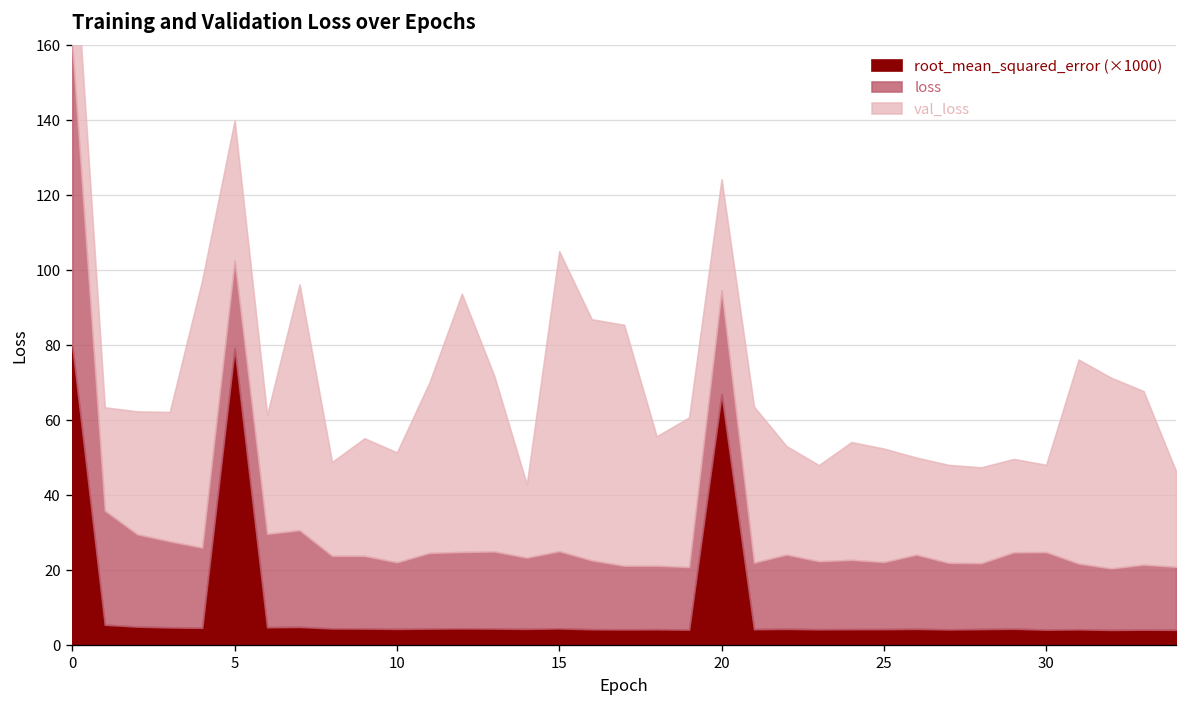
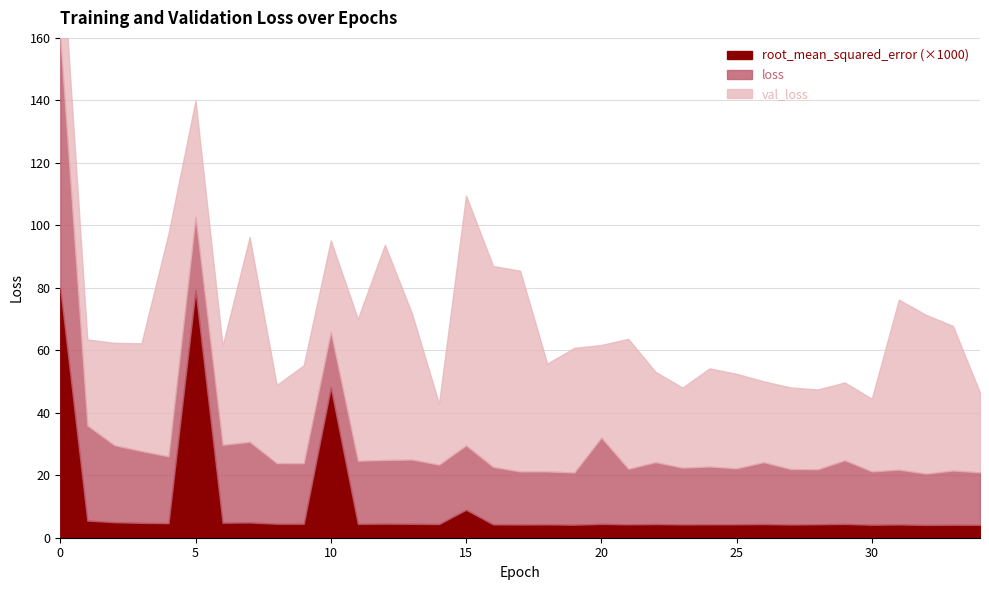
  {
    "root_mean_squared_error (×1000)": {
      "0": 80,
      "5": 79,
-     "10": 4,
-     "15": 5,
-     "20": 67,
+     "10": 48,
+     "15": 9,
+     "20": 4,
      "25": 4,
      "30": 4
    },
    "loss": {
      "0": 80,
      "5": 23,
      "10": 18,
      "15": 21,
      "20": 28,
      "25": 18,
-     "30": 21
+     "30": 17
    },
    "val_loss": {
      "5": 37,
      "10": 29,
      "15": 80,
      "20": 30,
      "25": 30,
      "30": 23
    }
  }
